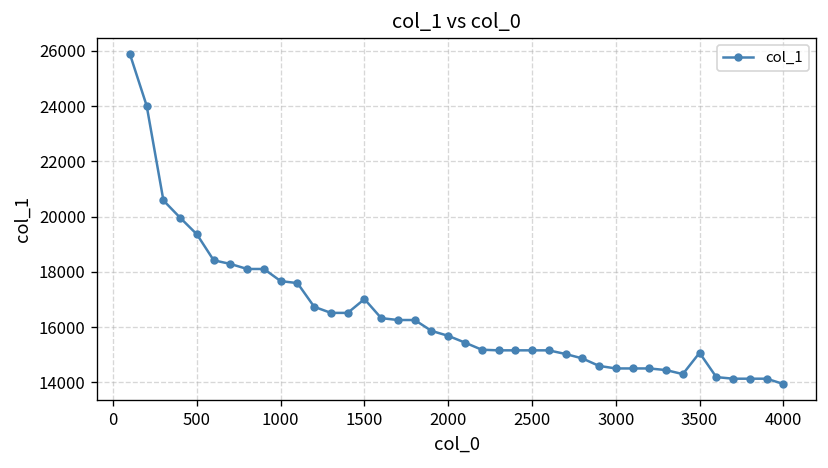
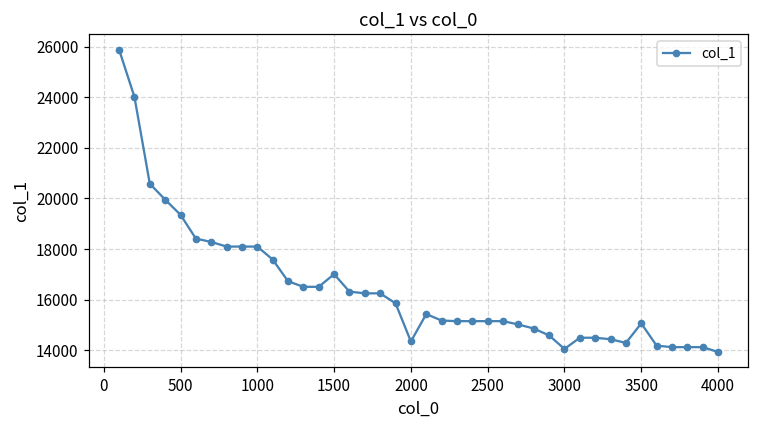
  {
    "500": 19400,
-   "1000": 17700,
+   "1000": 18100,
    "1500": 17000,
-   "2000": 15700,
+   "2000": 14400,
    "2500": 15200,
-   "3000": 14500,
+   "3000": 14100,
    "3500": 15100,
    "4000": 13900
  }
